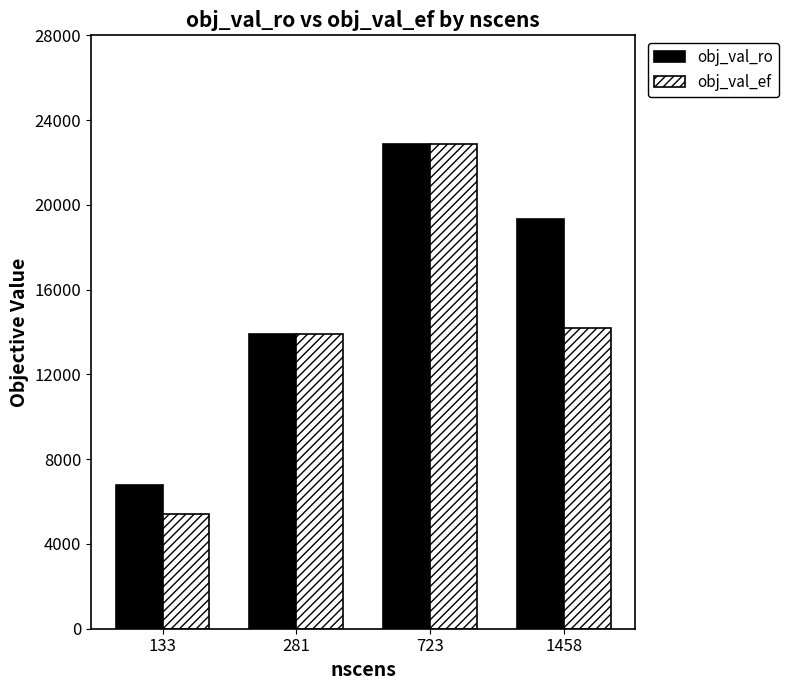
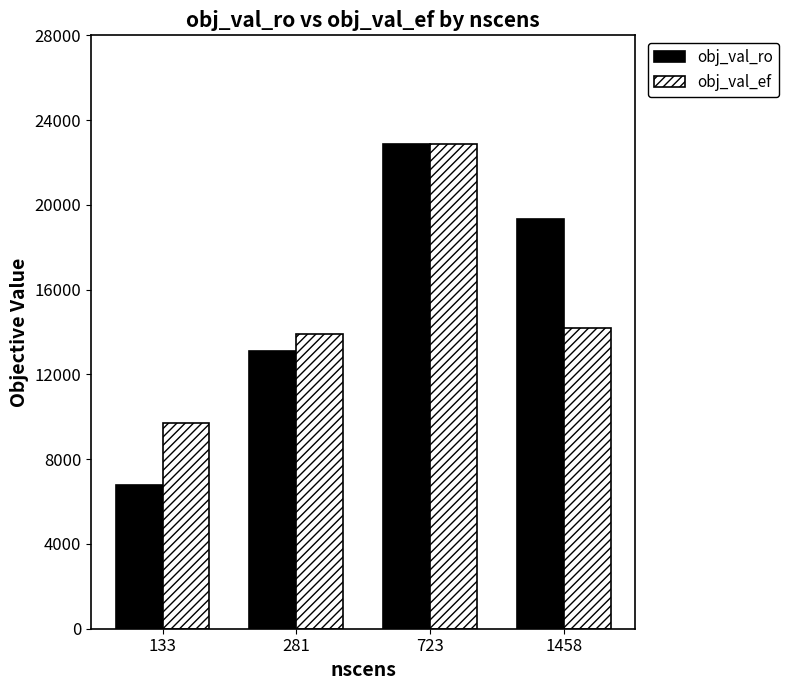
  {
    "obj_val_ro": {
      "133": 6800,
-     "281": 13900,
+     "281": 13100,
      "723": 22900,
      "1458": 19300
    },
    "obj_val_ef": {
-     "133": 5400,
+     "133": 9700,
      "281": 13900,
      "723": 22900,
      "1458": 14200
    }
  }
